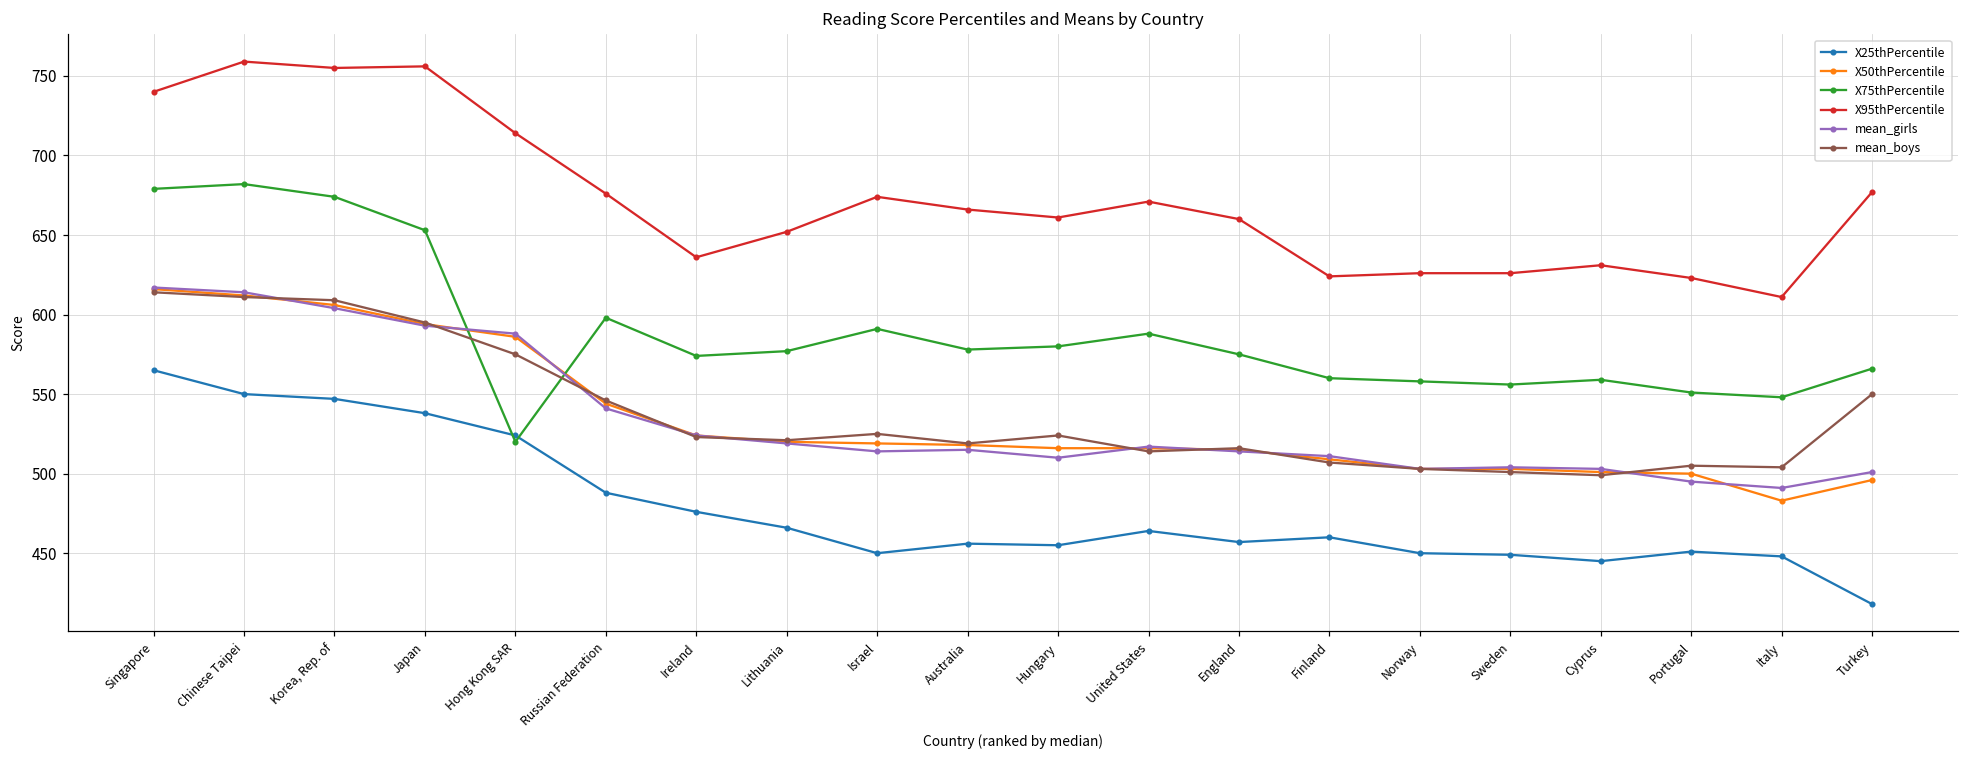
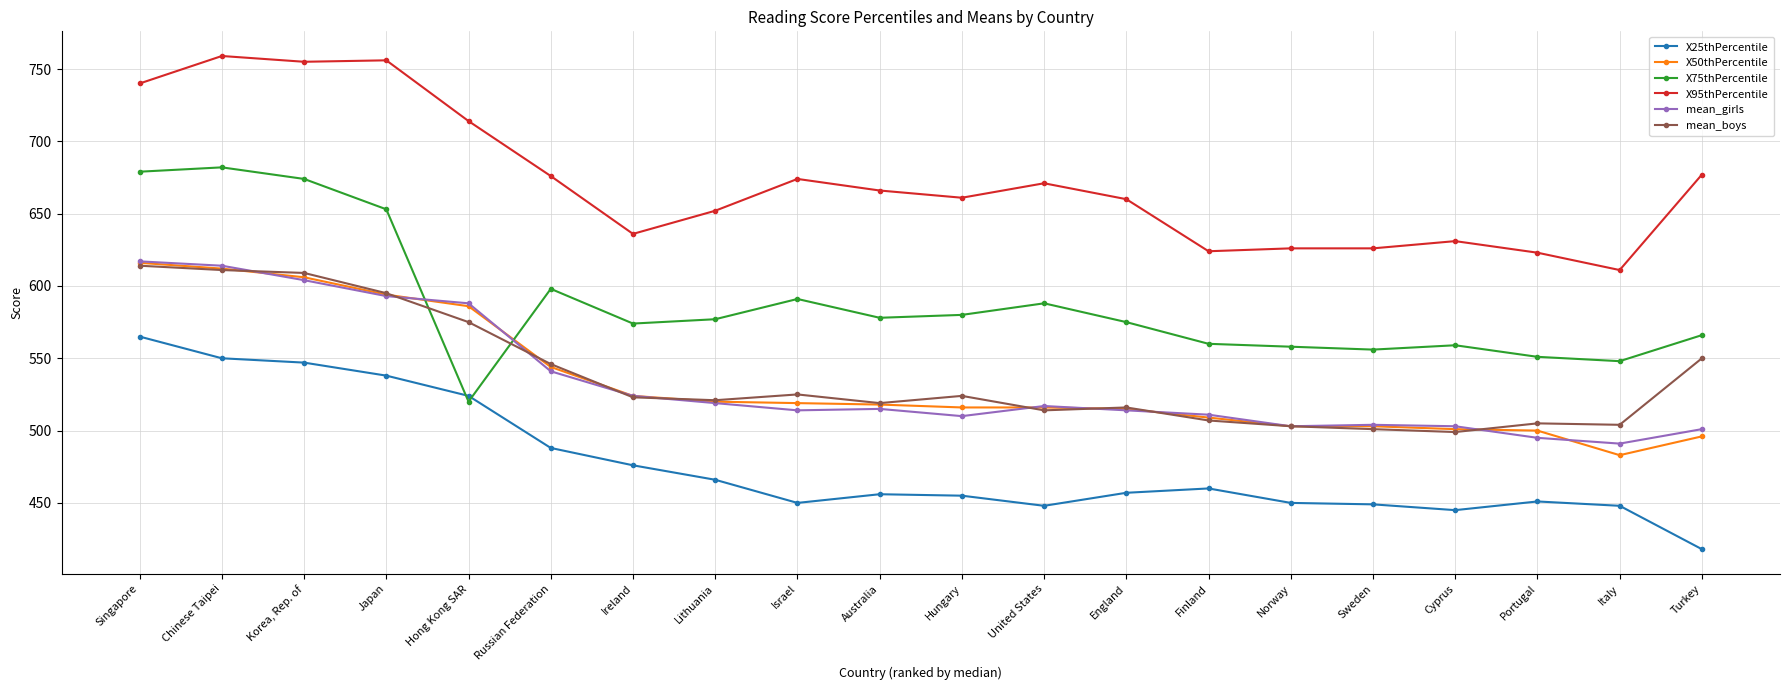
  {
    "X25thPercentile": {
      "Singapore": 565,
      "Chinese Taipei": 550,
      "Korea, Rep. of": 547,
      "Japan": 538,
      "Hong Kong SAR": 524,
      "Russian Federation": 488,
      "Ireland": 476,
      "Lithuania": 466,
      "Israel": 450,
      "Australia": 456,
      "Hungary": 455,
-     "United States": 464,
+     "United States": 448,
      "England": 457,
      "Finland": 460,
      "Norway": 450,
      "Sweden": 449,
      "Cyprus": 445,
      "Portugal": 451,
      "Italy": 448,
      "Turkey": 418
    },
    "X50thPercentile": {
      "Korea, Rep. of": 606,
      "Hong Kong SAR": 586,
      "Russian Federation": 544,
      "Israel": 519,
      "Hungary": 516,
      "Finland": 509,
      "Cyprus": 501,
      "Portugal": 500,
      "Italy": 483,
      "Turkey": 496
    },
    "X75thPercentile": {
      "Singapore": 679,
      "Chinese Taipei": 682,
      "Korea, Rep. of": 674,
      "Japan": 653,
      "Hong Kong SAR": 520,
      "Russian Federation": 598,
      "Ireland": 574,
      "Lithuania": 577,
      "Israel": 591,
      "Australia": 578,
      "Hungary": 580,
      "United States": 588,
      "England": 575,
      "Finland": 560,
      "Norway": 558,
      "Sweden": 556,
      "Cyprus": 559,
      "Portugal": 551,
      "Italy": 548,
      "Turkey": 566
    },
    "X95thPercentile": {
      "Singapore": 740,
      "Chinese Taipei": 759,
      "Korea, Rep. of": 755,
      "Japan": 756,
      "Hong Kong SAR": 714,
      "Russian Federation": 676,
      "Ireland": 636,
      "Lithuania": 652,
      "Israel": 674,
      "Australia": 666,
      "Hungary": 661,
      "United States": 671,
      "England": 660,
      "Finland": 624,
      "Norway": 626,
      "Sweden": 626,
      "Cyprus": 631,
      "Portugal": 623,
      "Italy": 611,
      "Turkey": 677
    },
    "mean_girls": {
      "Chinese Taipei": 614,
      "Korea, Rep. of": 604,
      "Hong Kong SAR": 588,
      "Russian Federation": 541,
      "Israel": 514,
      "Australia": 515,
      "Hungary": 510,
      "Finland": 511,
      "Cyprus": 503,
      "Portugal": 495,
      "Italy": 491,
      "Turkey": 501
    },
    "mean_boys": {
      "Singapore": 614,
      "Korea, Rep. of": 609,
      "Hong Kong SAR": 575,
      "Russian Federation": 546,
      "Israel": 525,
      "Hungary": 524,
      "United States": 514,
      "Finland": 507,
      "Sweden": 501,
      "Cyprus": 499,
      "Portugal": 505,
      "Italy": 504,
      "Turkey": 550
    }
  }
